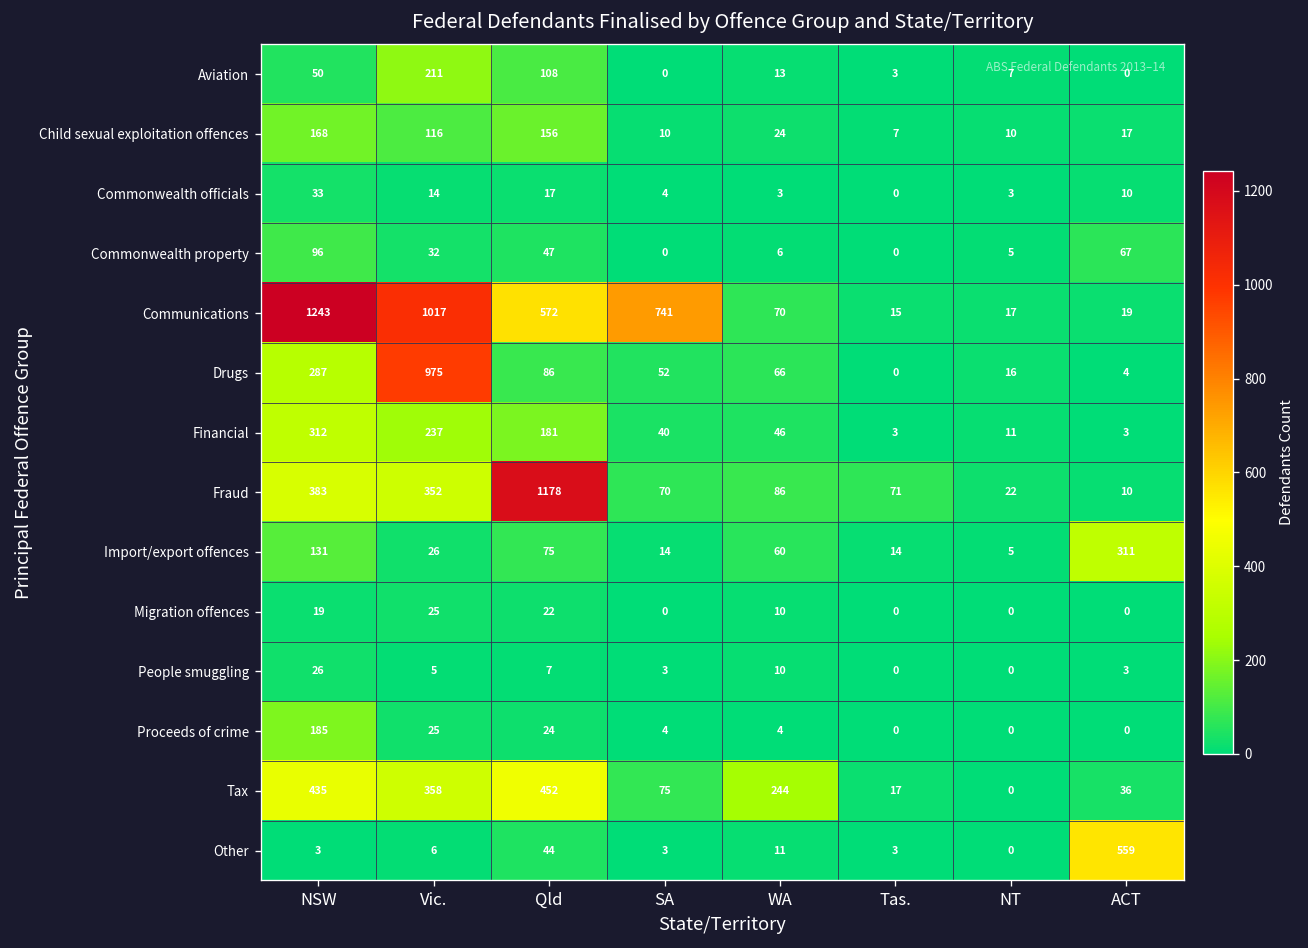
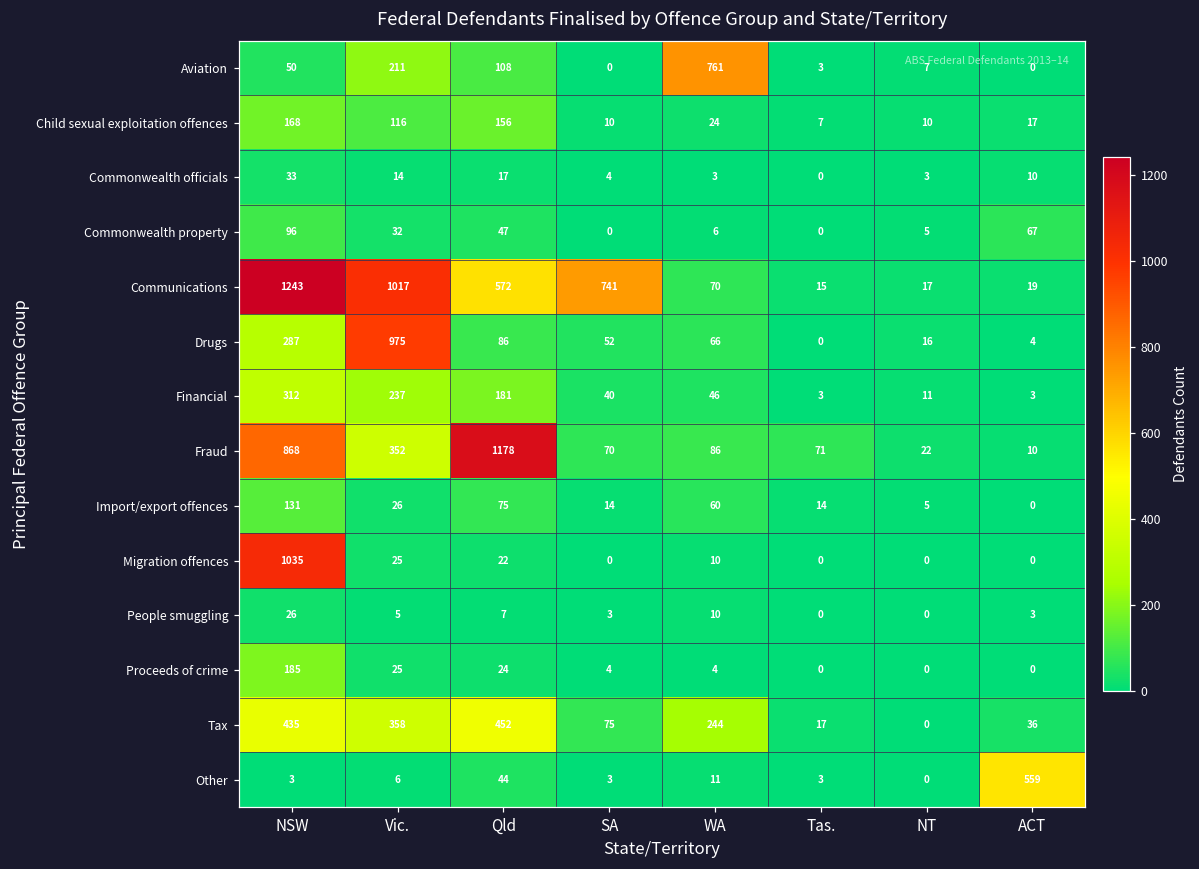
  {
    "Aviation": {
      "NSW": 50,
      "Vic.": 211,
      "Qld": 108,
      "SA": 0,
-     "WA": 13,
+     "WA": 761,
      "Tas.": 3
    },
    "Child sexual exploitation offences": {
      "NSW": 168,
      "Vic.": 116,
      "Qld": 156,
      "SA": 10,
      "WA": 24,
      "Tas.": 7,
      "NT": 10,
      "ACT": 17
    },
    "Commonwealth officials": {
      "NSW": 33,
      "Vic.": 14,
      "Qld": 17,
      "SA": 4,
      "WA": 3,
      "Tas.": 0,
      "NT": 3,
      "ACT": 10
    },
    "Commonwealth property": {
      "NSW": 96,
      "Vic.": 32,
      "Qld": 47,
      "SA": 0,
      "WA": 6,
      "Tas.": 0,
      "NT": 5,
      "ACT": 67
    },
    "Communications": {
      "NSW": 1243,
      "Vic.": 1017,
      "Qld": 572,
      "SA": 741,
      "WA": 70,
      "Tas.": 15,
      "NT": 17,
      "ACT": 19
    },
    "Drugs": {
      "NSW": 287,
      "Vic.": 975,
      "Qld": 86,
      "SA": 52,
      "WA": 66,
      "Tas.": 0,
      "NT": 16,
      "ACT": 4
    },
    "Financial": {
      "NSW": 312,
      "Vic.": 237,
      "Qld": 181,
      "SA": 40,
      "WA": 46,
      "Tas.": 3,
      "NT": 11,
      "ACT": 3
    },
    "Fraud": {
-     "NSW": 383,
+     "NSW": 868,
      "Vic.": 352,
      "Qld": 1178,
      "SA": 70,
      "WA": 86,
      "Tas.": 71,
      "NT": 22,
      "ACT": 10
    },
    "Import/export offences": {
      "NSW": 131,
      "Vic.": 26,
      "Qld": 75,
      "SA": 14,
      "WA": 60,
      "Tas.": 14,
      "NT": 5,
-     "ACT": 311
+     "ACT": 0
    },
    "Migration offences": {
-     "NSW": 19,
+     "NSW": 1035,
      "Vic.": 25,
      "Qld": 22,
      "SA": 0,
      "WA": 10,
      "Tas.": 0,
      "NT": 0,
      "ACT": 0
    },
    "People smuggling": {
      "NSW": 26,
      "Vic.": 5,
      "Qld": 7,
      "SA": 3,
      "WA": 10,
      "Tas.": 0,
      "NT": 0,
      "ACT": 3
    },
    "Proceeds of crime": {
      "NSW": 185,
      "Vic.": 25,
      "Qld": 24,
      "SA": 4,
      "WA": 4,
      "Tas.": 0,
      "NT": 0,
      "ACT": 0
    },
    "Tax": {
      "NSW": 435,
      "Vic.": 358,
      "Qld": 452,
      "SA": 75,
      "WA": 244,
      "Tas.": 17,
      "NT": 0,
      "ACT": 36
    },
    "Other": {
      "NSW": 3,
      "Vic.": 6,
      "Qld": 44,
      "SA": 3,
      "WA": 11,
      "Tas.": 3,
      "NT": 0,
      "ACT": 559
    }
  }
